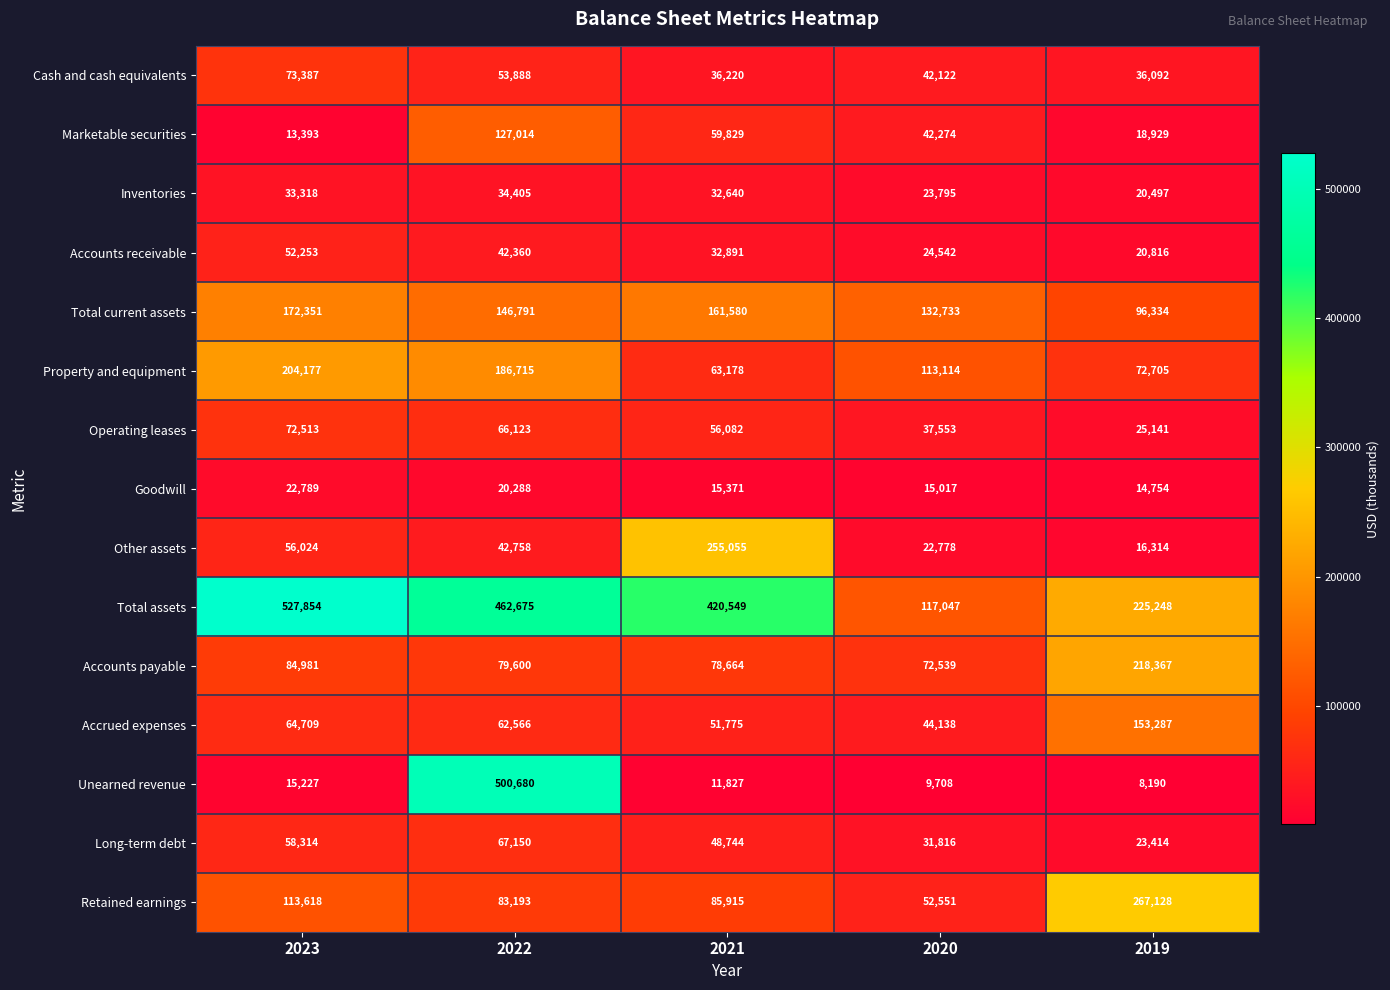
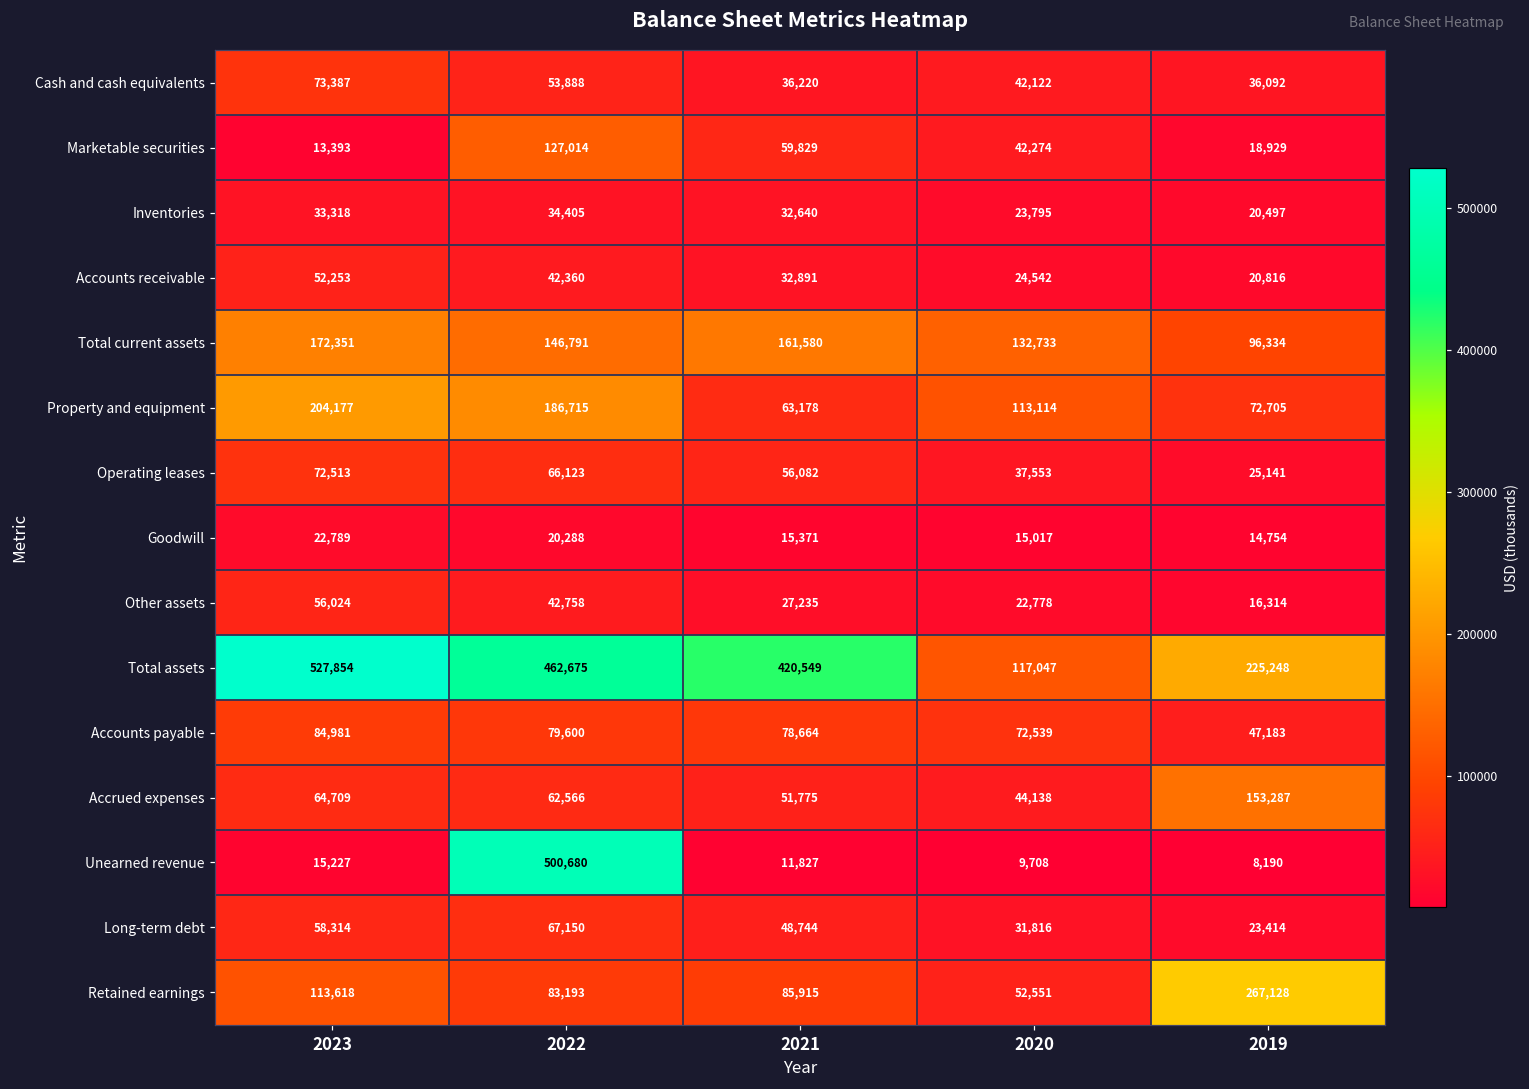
  {
    "Cash and cash equivalents": {
      "2023": "73,387",
      "2022": "53,888",
      "2021": "36,220",
      "2020": "42,122",
      "2019": "36,092"
    },
    "Marketable securities": {
      "2023": "13,393",
      "2022": "127,014",
      "2021": "59,829",
      "2020": "42,274",
      "2019": "18,929"
    },
    "Inventories": {
      "2023": "33,318",
      "2022": "34,405",
      "2021": "32,640",
      "2020": "23,795",
      "2019": "20,497"
    },
    "Accounts receivable": {
      "2023": "52,253",
      "2022": "42,360",
      "2021": "32,891",
      "2020": "24,542",
      "2019": "20,816"
    },
    "Total current assets": {
      "2023": "172,351",
      "2022": "146,791",
      "2021": "161,580",
      "2020": "132,733",
      "2019": "96,334"
    },
    "Property and equipment": {
      "2023": "204,177",
      "2022": "186,715",
      "2021": "63,178",
      "2020": "113,114",
      "2019": "72,705"
    },
    "Operating leases": {
      "2023": "72,513",
      "2022": "66,123",
      "2021": "56,082",
      "2020": "37,553",
      "2019": "25,141"
    },
    "Goodwill": {
      "2023": "22,789",
      "2022": "20,288",
      "2021": "15,371",
      "2020": "15,017",
      "2019": "14,754"
    },
    "Other assets": {
      "2023": "56,024",
      "2022": "42,758",
-     "2021": "255,055",
+     "2021": "27,235",
      "2020": "22,778",
      "2019": "16,314"
    },
    "Total assets": {
      "2023": "527,854",
      "2022": "462,675",
      "2021": "420,549",
      "2020": "117,047",
      "2019": "225,248"
    },
    "Accounts payable": {
      "2023": "84,981",
      "2022": "79,600",
      "2021": "78,664",
      "2020": "72,539",
-     "2019": "218,367"
+     "2019": "47,183"
    },
    "Accrued expenses": {
      "2023": "64,709",
      "2022": "62,566",
      "2021": "51,775",
      "2020": "44,138",
      "2019": "153,287"
    },
    "Unearned revenue": {
      "2023": "15,227",
      "2022": "500,680",
      "2021": "11,827",
      "2020": "9,708",
      "2019": "8,190"
    },
    "Long-term debt": {
      "2023": "58,314",
      "2022": "67,150",
      "2021": "48,744",
      "2020": "31,816",
      "2019": "23,414"
    },
    "Retained earnings": {
      "2023": "113,618",
      "2022": "83,193",
      "2021": "85,915",
      "2020": "52,551",
      "2019": "267,128"
    }
  }
